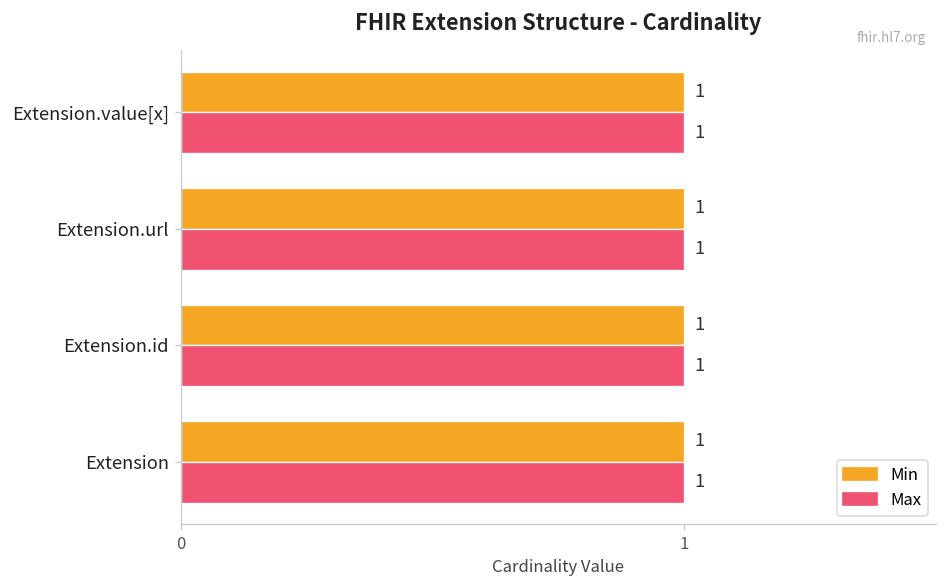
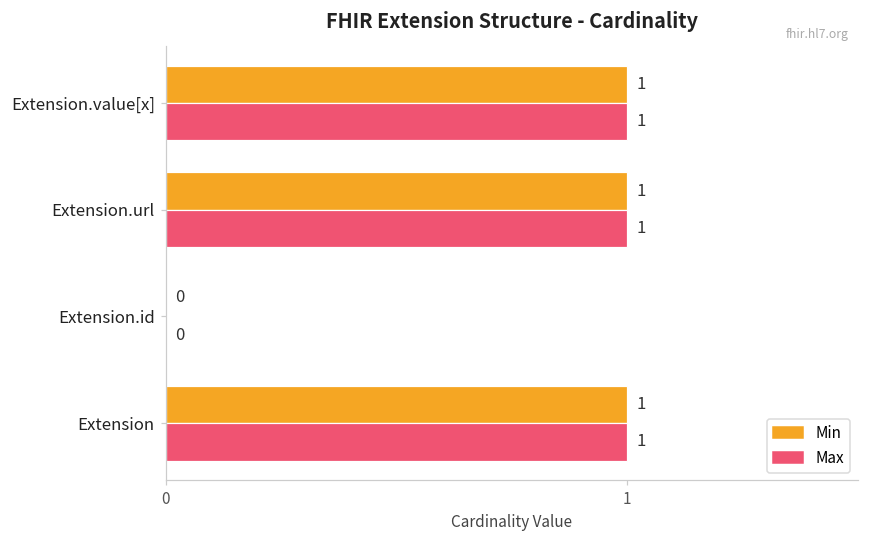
  {
    "Min": {
      "Extension.value[x]": 1,
      "Extension.url": 1,
-     "Extension.id": 1,
+     "Extension.id": 0,
      "Extension": 1
    },
    "Max": {
      "Extension.value[x]": 1,
      "Extension.url": 1,
-     "Extension.id": 1,
+     "Extension.id": 0,
      "Extension": 1
    }
  }
